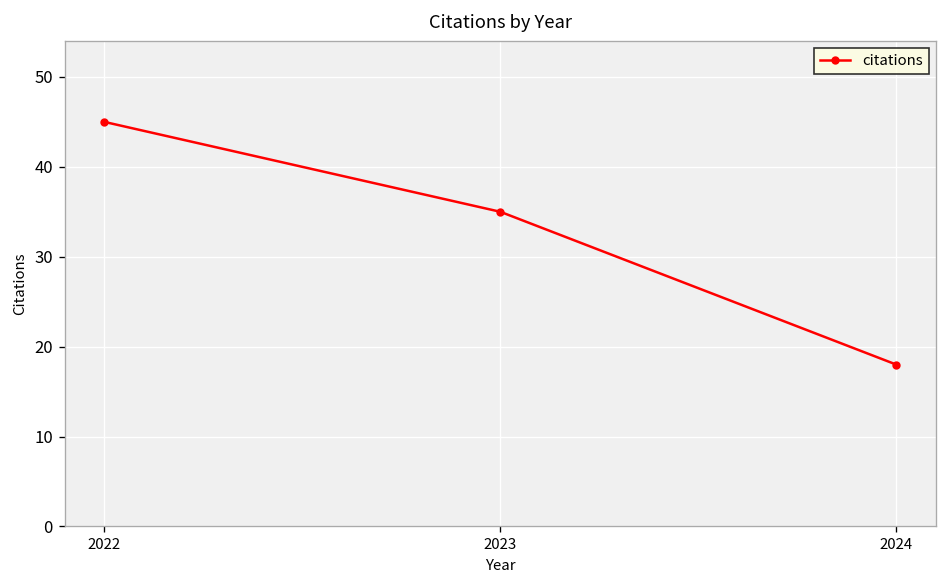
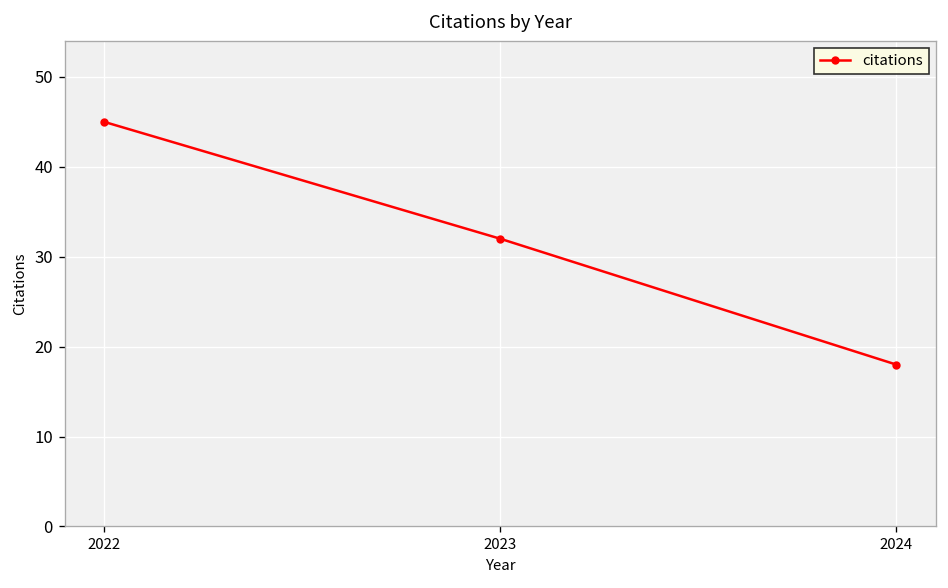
  {
    "2022": 45,
-   "2023": 35,
+   "2023": 32,
    "2024": 18
  }
